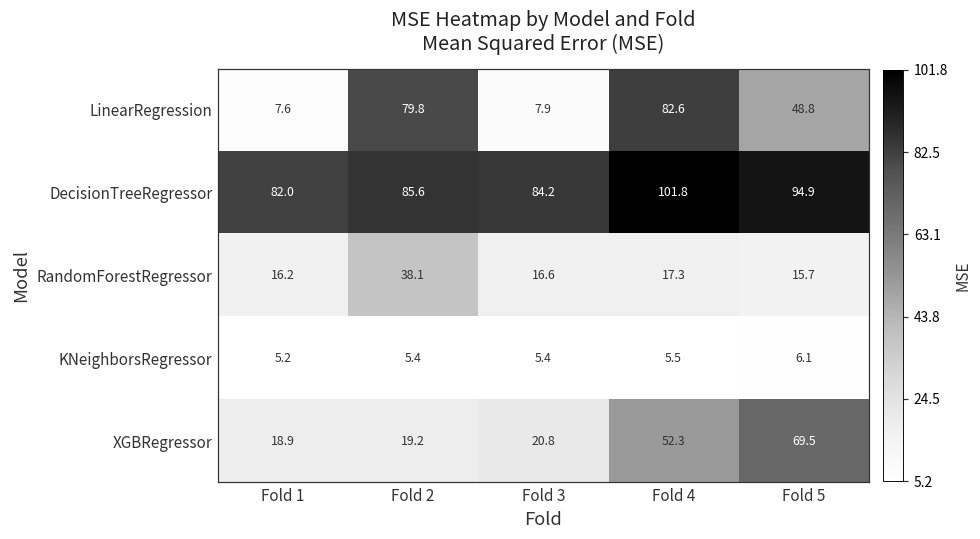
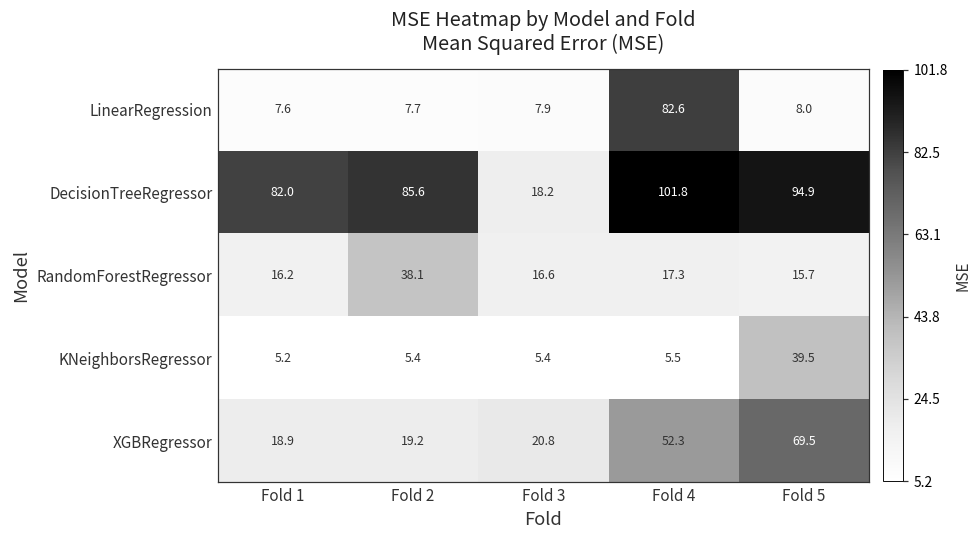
  {
    "LinearRegression": {
      "Fold 1": 7.6,
-     "Fold 2": 79.8,
+     "Fold 2": 7.7,
      "Fold 3": 7.9,
      "Fold 4": 82.6,
-     "Fold 5": 48.8
+     "Fold 5": 8.0
    },
    "DecisionTreeRegressor": {
      "Fold 1": 82.0,
      "Fold 2": 85.6,
-     "Fold 3": 84.2,
+     "Fold 3": 18.2,
      "Fold 4": 101.8,
      "Fold 5": 94.9
    },
    "RandomForestRegressor": {
      "Fold 1": 16.2,
      "Fold 2": 38.1,
      "Fold 3": 16.6,
      "Fold 4": 17.3,
      "Fold 5": 15.7
    },
    "KNeighborsRegressor": {
      "Fold 1": 5.2,
      "Fold 2": 5.4,
      "Fold 3": 5.4,
      "Fold 4": 5.5,
-     "Fold 5": 6.1
+     "Fold 5": 39.5
    },
    "XGBRegressor": {
      "Fold 1": 18.9,
      "Fold 2": 19.2,
      "Fold 3": 20.8,
      "Fold 4": 52.3,
      "Fold 5": 69.5
    }
  }
